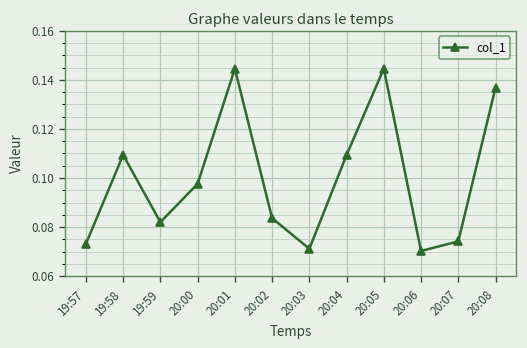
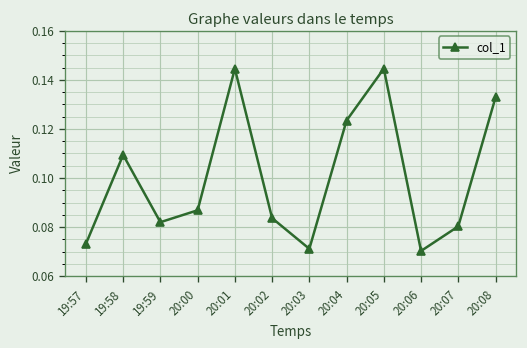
  {
    "19:57": 0.073,
    "19:58": 0.109,
    "19:59": 0.082,
-   "20:00": 0.098,
+   "20:00": 0.087,
    "20:01": 0.145,
    "20:02": 0.084,
    "20:03": 0.071,
-   "20:04": 0.109,
+   "20:04": 0.123,
    "20:05": 0.145,
    "20:06": 0.070,
-   "20:07": 0.074,
-   "20:08": 0.137
+   "20:07": 0.080,
+   "20:08": 0.133
  }
